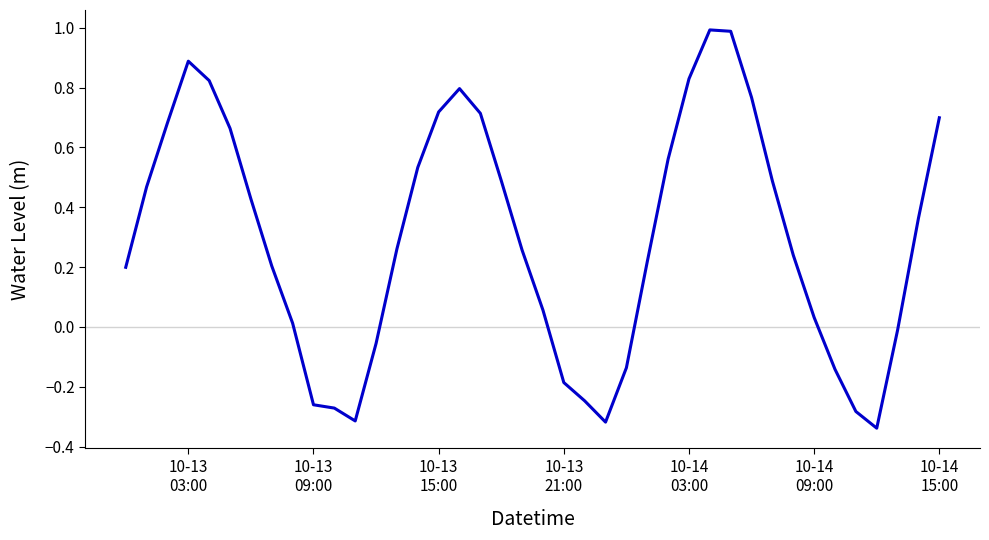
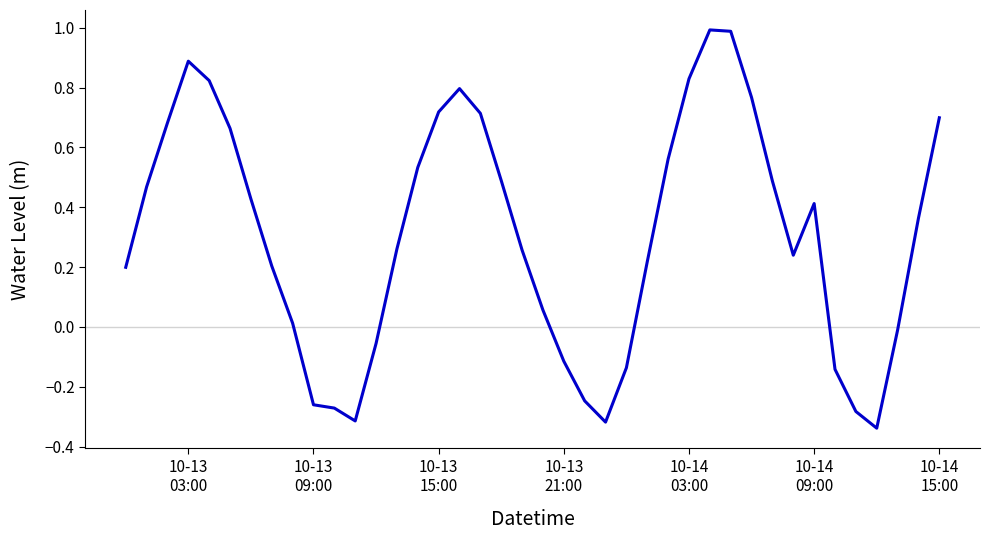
  {
    "10-13 03:00": 0.89,
    "10-13 09:00": -0.26,
    "10-13 15:00": 0.72,
-   "10-13 21:00": -0.19,
+   "10-13 21:00": -0.11,
    "10-14 03:00": 0.83,
-   "10-14 09:00": 0.03,
+   "10-14 09:00": 0.41,
    "10-14 15:00": 0.70
  }
